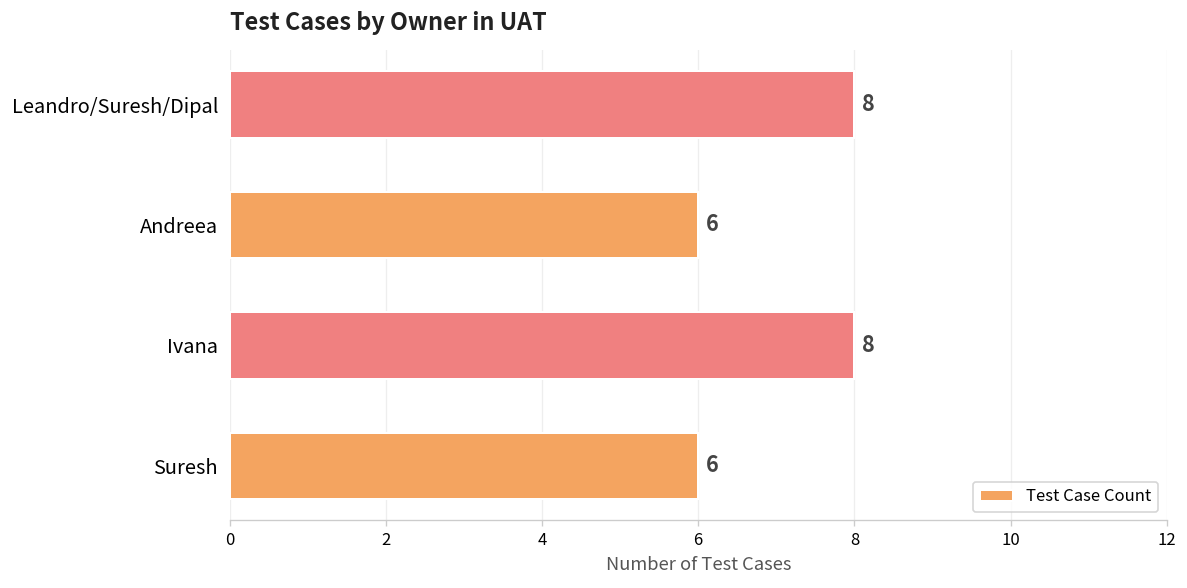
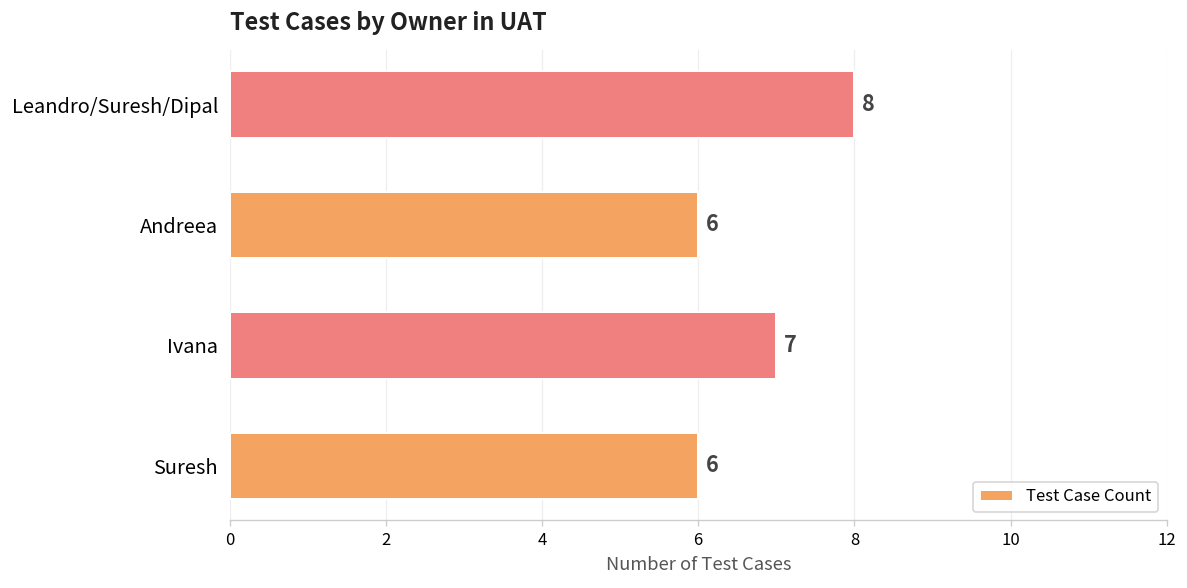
  {
    "Leandro/Suresh/Dipal": 8,
    "Andreea": 6,
-   "Ivana": 8,
+   "Ivana": 7,
    "Suresh": 6
  }
